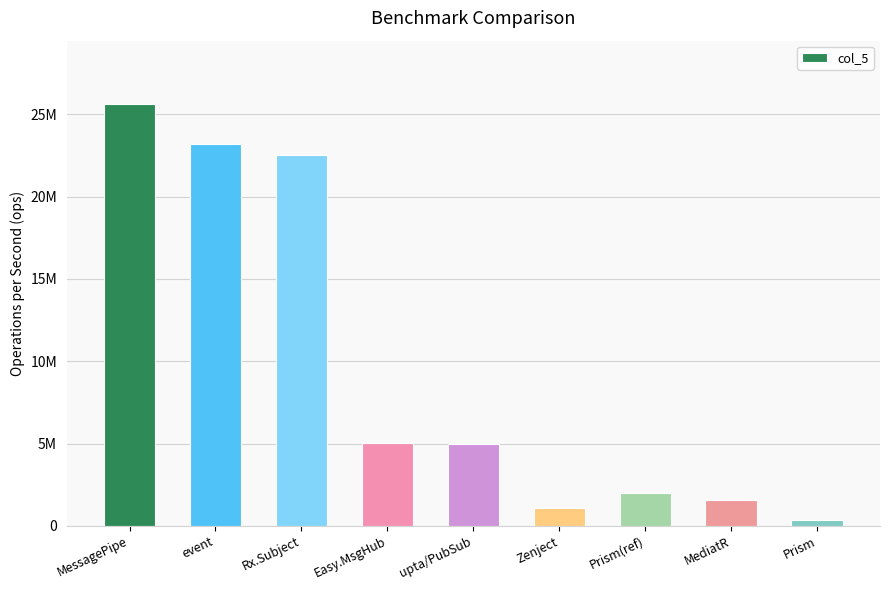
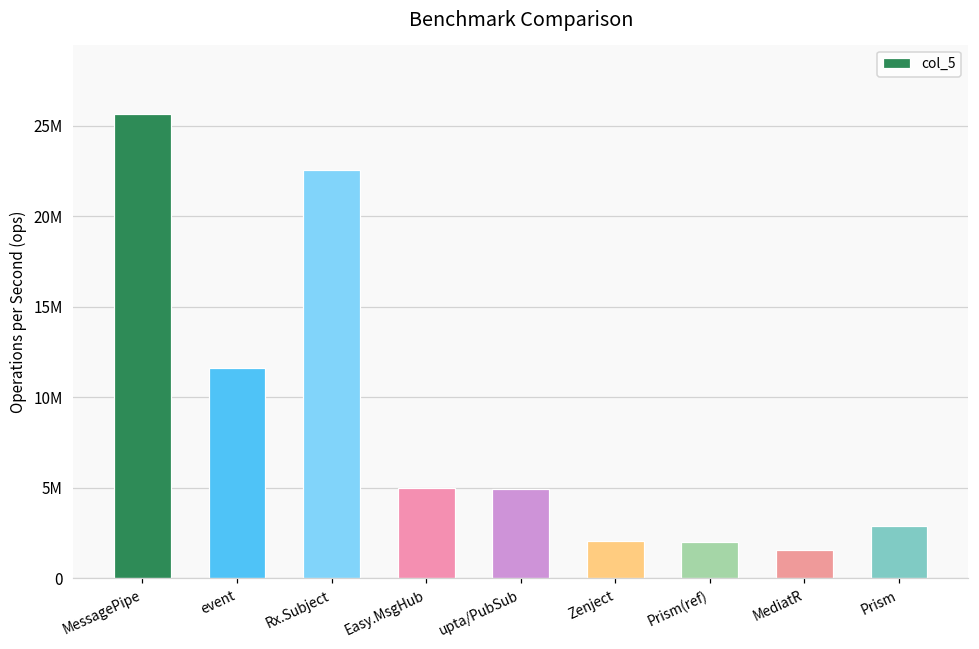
  {
    "MessagePipe": 25600000,
-   "event": 23200000,
+   "event": 11600000,
    "Rx.Subject": 22600000,
    "Easy.MsgHub": 5000000,
    "upta/PubSub": 5000000,
-   "Zenject": 1100000,
+   "Zenject": 2000000,
    "Prism(ref)": 2000000,
    "MediatR": 1600000,
-   "Prism": 300000
+   "Prism": 2900000
  }
